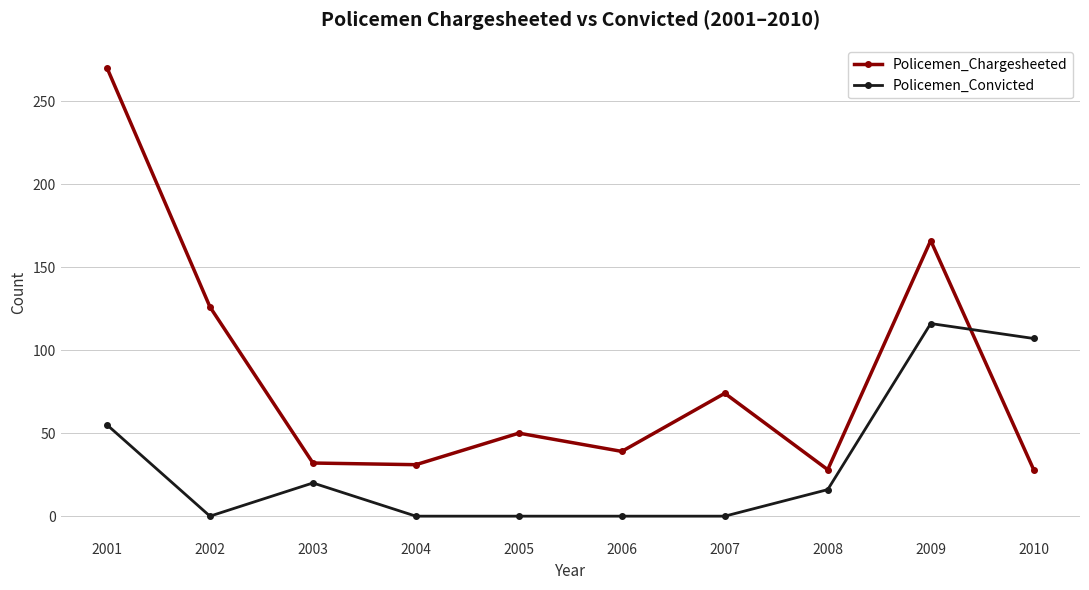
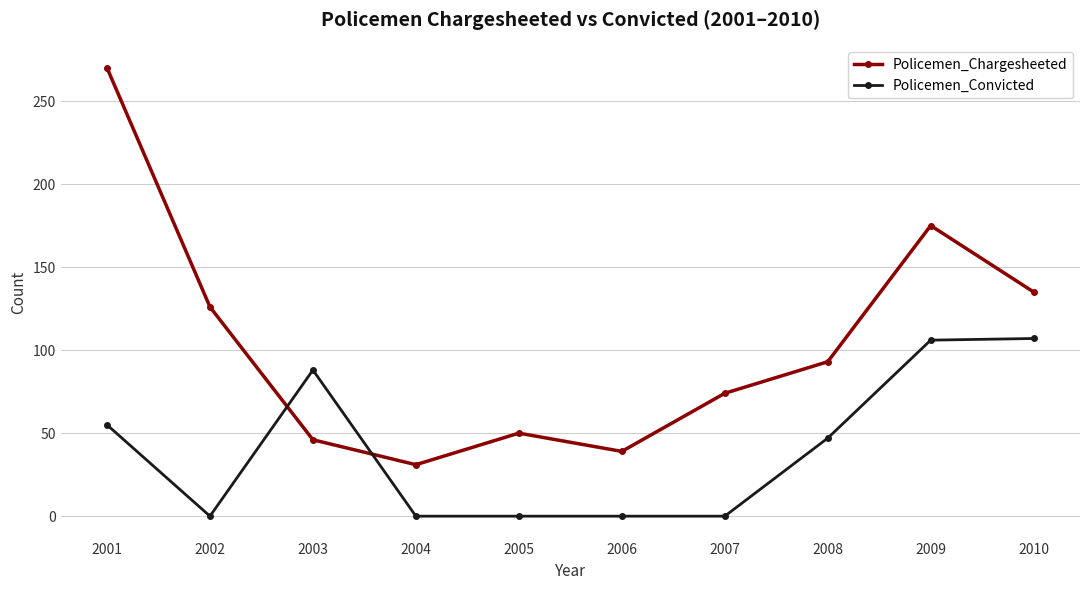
  {
    "Policemen_Chargesheeted": {
      "2001": 270,
      "2002": 126,
-     "2003": 32,
+     "2003": 46,
      "2004": 31,
      "2005": 50,
      "2006": 39,
      "2007": 74,
-     "2008": 28,
-     "2009": 166,
-     "2010": 28
+     "2008": 93,
+     "2009": 175,
+     "2010": 135
    },
    "Policemen_Convicted": {
      "2001": 55,
      "2002": 0,
-     "2003": 20,
+     "2003": 88,
      "2004": 0,
      "2005": 0,
      "2006": 0,
      "2007": 0,
-     "2008": 16,
-     "2009": 116,
+     "2008": 47,
+     "2009": 106,
      "2010": 107
    }
  }
